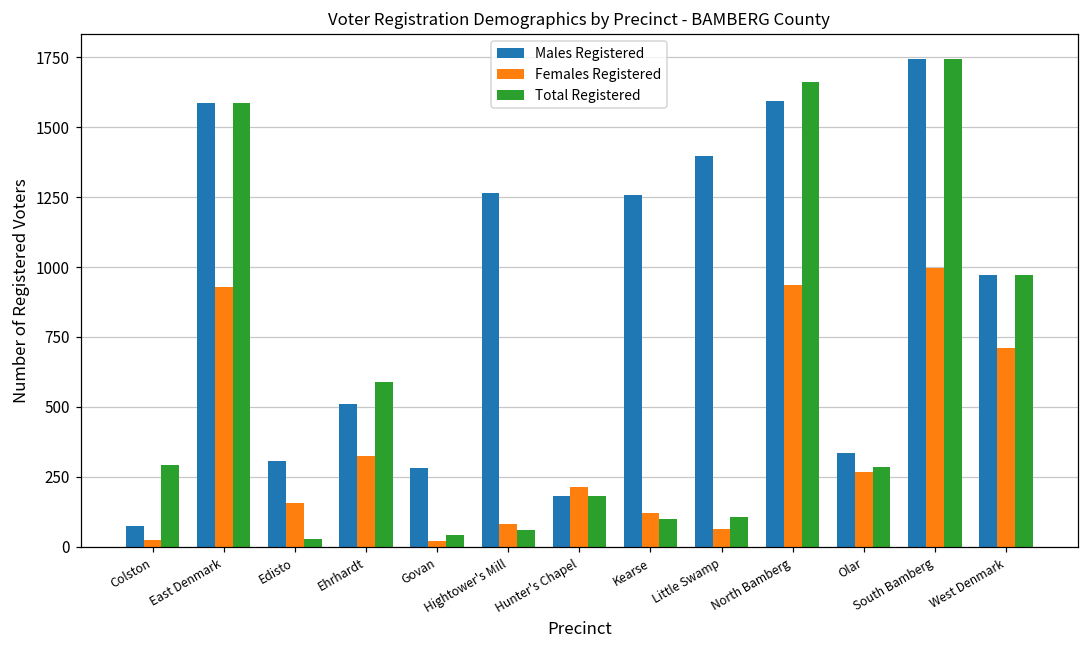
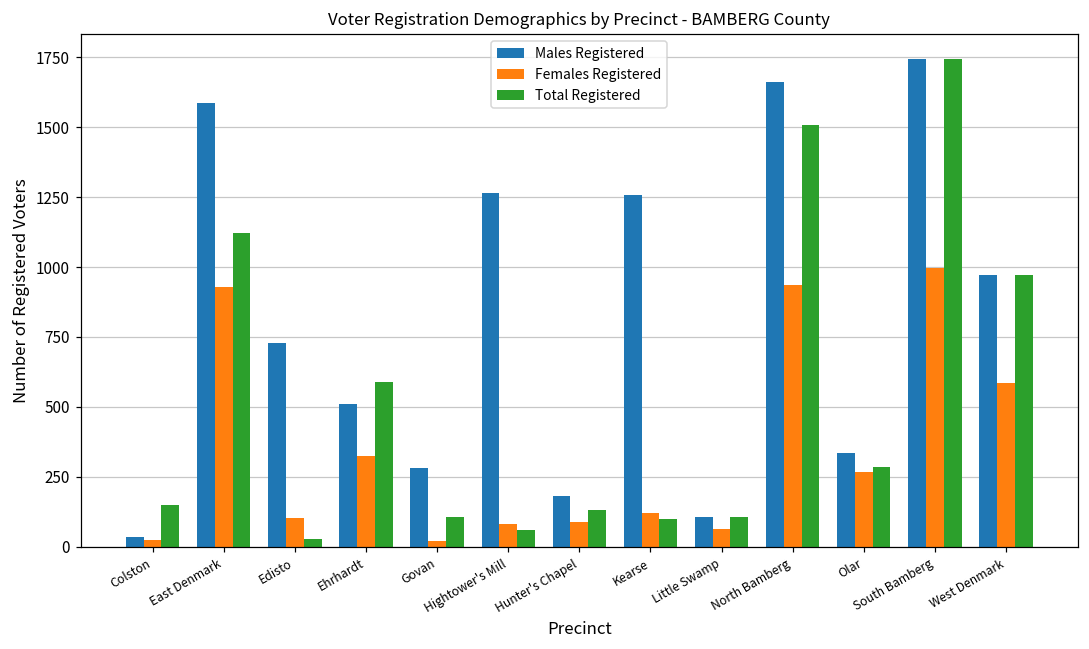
  {
    "Males Registered": {
-     "Colston": 70,
+     "Colston": 40,
      "East Denmark": 1590,
-     "Edisto": 310,
+     "Edisto": 730,
      "Ehrhardt": 510,
      "Govan": 280,
      "Hightower's Mill": 1270,
      "Hunter's Chapel": 180,
      "Kearse": 1260,
-     "Little Swamp": 1400,
-     "North Bamberg": 1590,
+     "Little Swamp": 110,
+     "North Bamberg": 1660,
      "Olar": 340,
      "South Bamberg": 1740,
      "West Denmark": 970
    },
    "Females Registered": {
      "Colston": 20,
      "East Denmark": 930,
-     "Edisto": 160,
+     "Edisto": 100,
      "Ehrhardt": 330,
      "Govan": 20,
      "Hightower's Mill": 80,
-     "Hunter's Chapel": 210,
+     "Hunter's Chapel": 90,
      "Kearse": 120,
      "Little Swamp": 60,
      "North Bamberg": 940,
      "Olar": 270,
      "South Bamberg": 1000,
-     "West Denmark": 710
+     "West Denmark": 590
    },
    "Total Registered": {
-     "Colston": 290,
-     "East Denmark": 1590,
+     "Colston": 150,
+     "East Denmark": 1120,
      "Edisto": 30,
      "Ehrhardt": 590,
-     "Govan": 40,
+     "Govan": 110,
      "Hightower's Mill": 60,
-     "Hunter's Chapel": 180,
+     "Hunter's Chapel": 130,
      "Kearse": 100,
      "Little Swamp": 110,
-     "North Bamberg": 1660,
+     "North Bamberg": 1510,
      "Olar": 290,
      "South Bamberg": 1740,
      "West Denmark": 970
    }
  }
